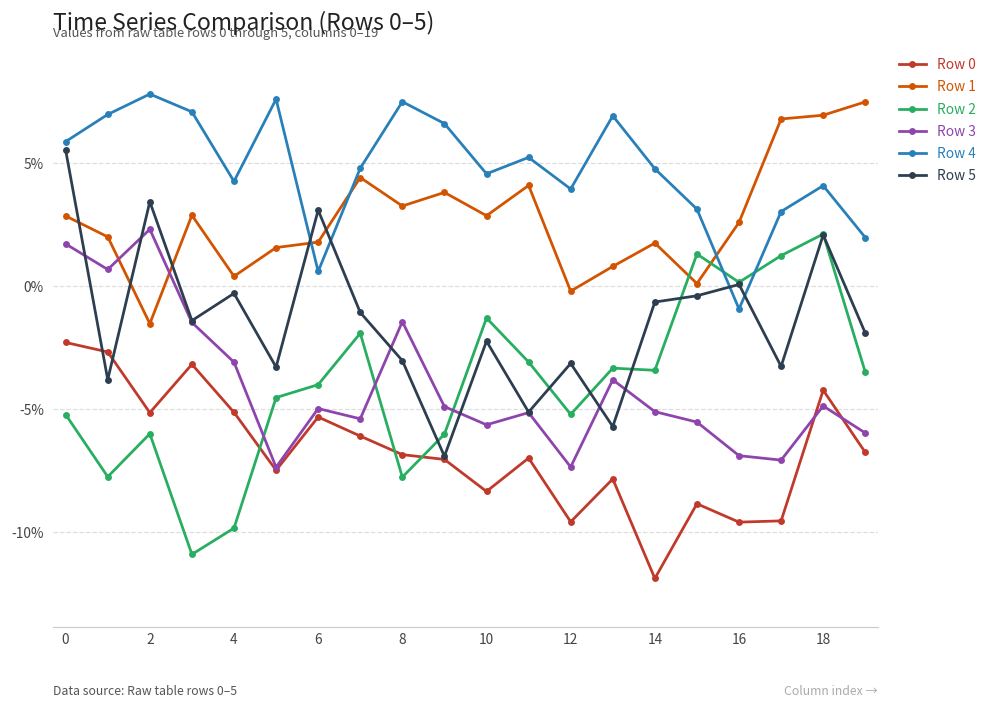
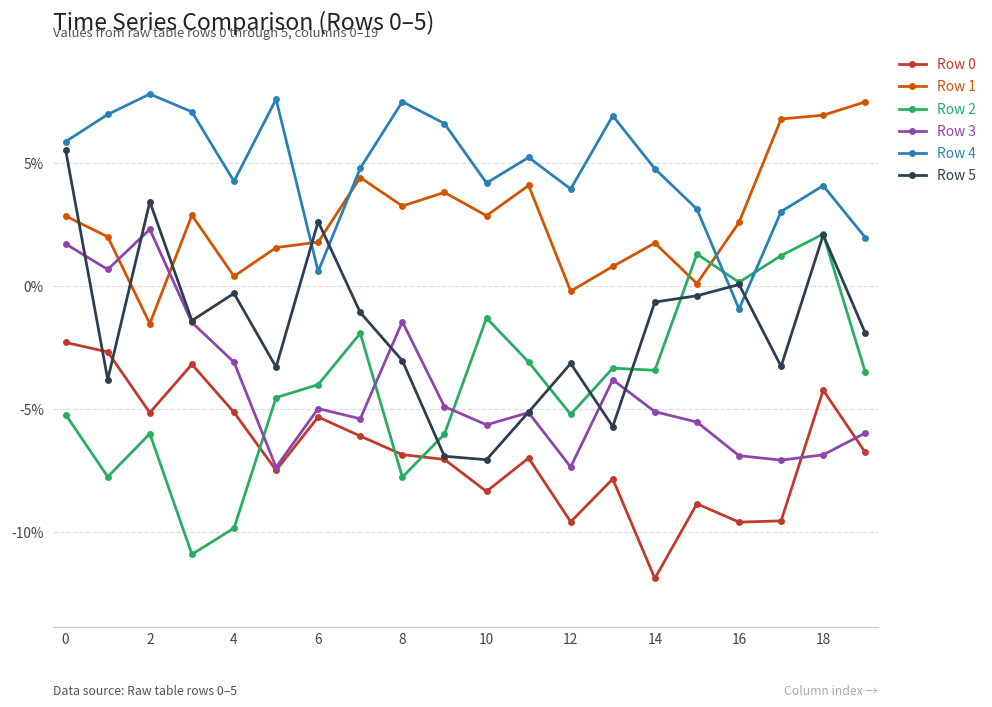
  {
    "Row 2": {
      "0": "-5.2%",
      "2": "-6.0%",
      "4": "-9.8%",
      "6": "-4.0%",
      "8": "-7.8%",
      "10": "-1.3%",
      "12": "-5.2%",
      "14": "-3.4%"
    },
    "Row 3": {
      "0": "1.7%",
      "2": "2.3%",
      "4": "-3.1%",
      "6": "-5.0%",
      "8": "-1.4%",
      "10": "-5.6%",
      "12": "-7.4%",
      "14": "-5.1%",
      "16": "-6.9%",
-     "18": "-4.9%"
+     "18": "-6.9%"
    },
    "Row 4": {
      "0": "5.9%",
      "2": "7.8%",
      "4": "4.3%",
      "6": "0.6%",
      "8": "7.5%",
-     "10": "4.6%",
+     "10": "4.2%",
      "12": "4.0%",
      "14": "4.8%",
      "16": "-0.9%",
      "18": "4.1%"
    },
    "Row 5": {
      "0": "5.5%",
      "2": "3.4%",
      "4": "-0.3%",
-     "6": "3.1%",
+     "6": "2.6%",
      "8": "-3.0%",
-     "10": "-2.2%",
+     "10": "-7.1%",
      "12": "-3.1%",
      "14": "-0.6%"
    }
  }
